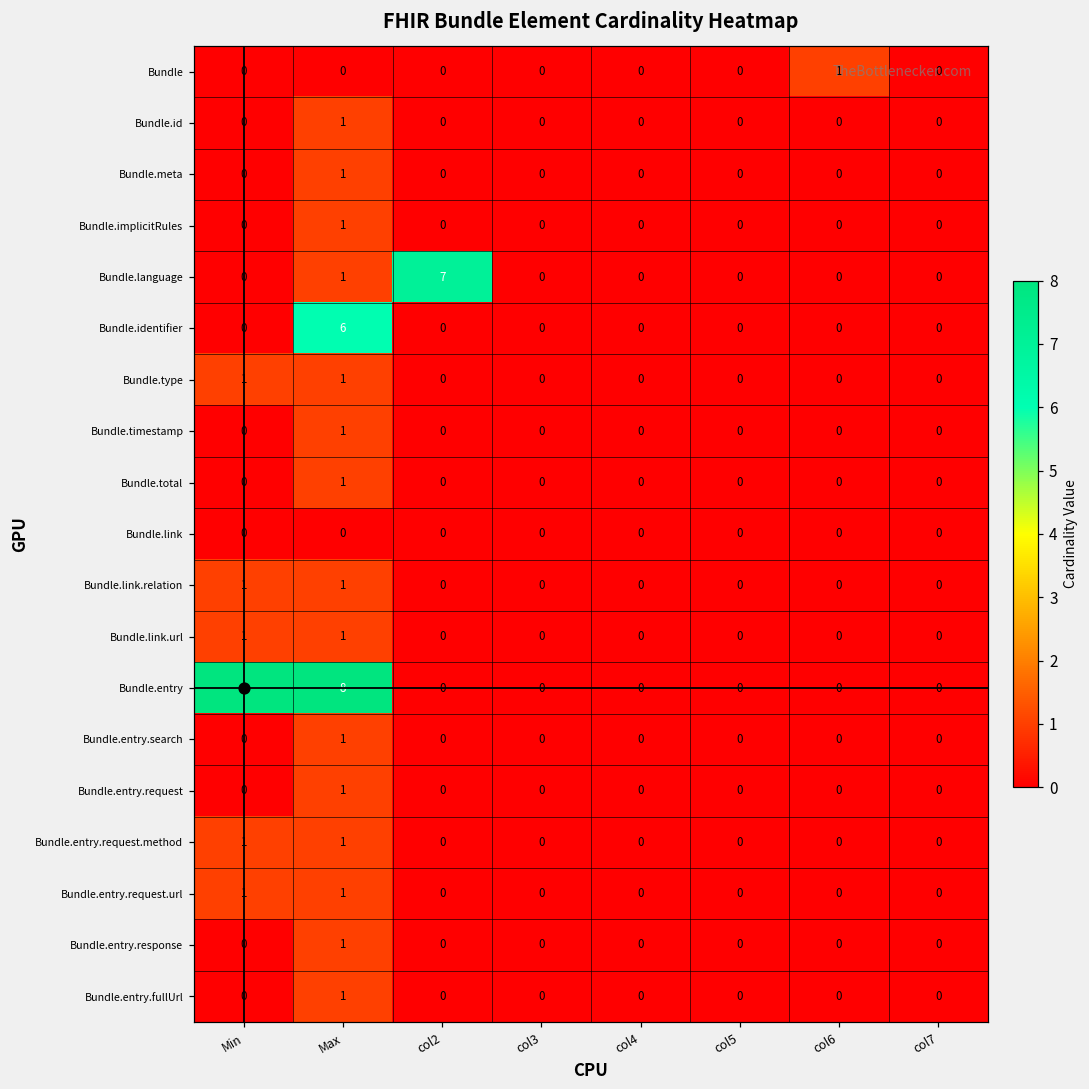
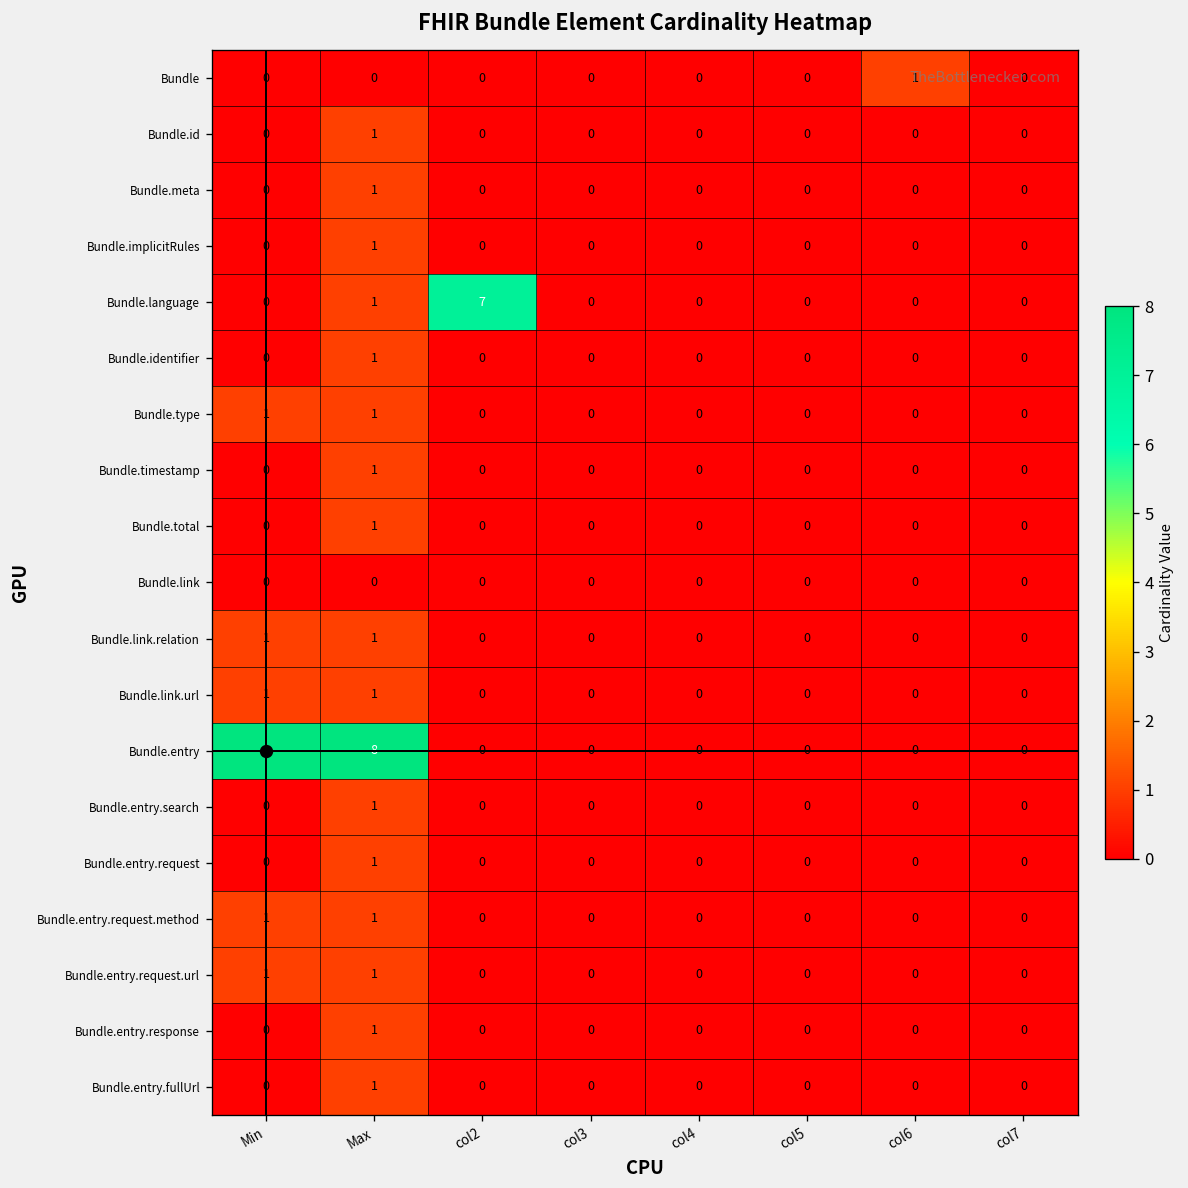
  {
    "Bundle": {
      "Min": 0,
      "Max": 0,
      "col2": 0,
      "col3": 0,
      "col4": 0,
      "col5": 0
    },
    "Bundle.id": {
      "Min": 0,
      "Max": 1,
      "col2": 0,
      "col3": 0,
      "col4": 0,
      "col5": 0,
      "col6": 0,
      "col7": 0
    },
    "Bundle.meta": {
      "Min": 0,
      "Max": 1,
      "col2": 0,
      "col3": 0,
      "col4": 0,
      "col5": 0,
      "col6": 0,
      "col7": 0
    },
    "Bundle.implicitRules": {
      "Min": 0,
      "Max": 1,
      "col2": 0,
      "col3": 0,
      "col4": 0,
      "col5": 0,
      "col6": 0,
      "col7": 0
    },
    "Bundle.language": {
      "Min": 0,
      "Max": 1,
      "col2": 7,
      "col3": 0,
      "col4": 0,
      "col5": 0,
      "col6": 0,
      "col7": 0
    },
    "Bundle.identifier": {
      "Min": 0,
-     "Max": 6,
+     "Max": 1,
      "col2": 0,
      "col3": 0,
      "col4": 0,
      "col5": 0,
      "col6": 0,
      "col7": 0
    },
    "Bundle.type": {
      "Min": 1,
      "Max": 1,
      "col2": 0,
      "col3": 0,
      "col4": 0,
      "col5": 0,
      "col6": 0,
      "col7": 0
    },
    "Bundle.timestamp": {
      "Min": 0,
      "Max": 1,
      "col2": 0,
      "col3": 0,
      "col4": 0,
      "col5": 0,
      "col6": 0,
      "col7": 0
    },
    "Bundle.total": {
      "Min": 0,
      "Max": 1,
      "col2": 0,
      "col3": 0,
      "col4": 0,
      "col5": 0,
      "col6": 0,
      "col7": 0
    },
    "Bundle.link": {
      "Min": 0,
      "Max": 0,
      "col2": 0,
      "col3": 0,
      "col4": 0,
      "col5": 0,
      "col6": 0,
      "col7": 0
    },
    "Bundle.link.relation": {
      "Min": 1,
      "Max": 1,
      "col2": 0,
      "col3": 0,
      "col4": 0,
      "col5": 0,
      "col6": 0,
      "col7": 0
    },
    "Bundle.link.url": {
      "Min": 1,
      "Max": 1,
      "col2": 0,
      "col3": 0,
      "col4": 0,
      "col5": 0,
      "col6": 0,
      "col7": 0
    },
    "Bundle.entry": {
      "Max": 8,
      "col2": 0,
      "col3": 0,
      "col4": 0,
      "col5": 0,
      "col6": 0,
      "col7": 0
    },
    "Bundle.entry.search": {
      "Min": 0,
      "Max": 1,
      "col2": 0,
      "col3": 0,
      "col4": 0,
      "col5": 0,
      "col6": 0,
      "col7": 0
    },
    "Bundle.entry.request": {
      "Min": 0,
      "Max": 1,
      "col2": 0,
      "col3": 0,
      "col4": 0,
      "col5": 0,
      "col6": 0,
      "col7": 0
    },
    "Bundle.entry.request.method": {
      "Min": 1,
      "Max": 1,
      "col2": 0,
      "col3": 0,
      "col4": 0,
      "col5": 0,
      "col6": 0,
      "col7": 0
    },
    "Bundle.entry.request.url": {
      "Min": 1,
      "Max": 1,
      "col2": 0,
      "col3": 0,
      "col4": 0,
      "col5": 0,
      "col6": 0,
      "col7": 0
    },
    "Bundle.entry.response": {
      "Min": 0,
      "Max": 1,
      "col2": 0,
      "col3": 0,
      "col4": 0,
      "col5": 0,
      "col6": 0,
      "col7": 0
    },
    "Bundle.entry.fullUrl": {
      "Min": 0,
      "Max": 1,
      "col2": 0,
      "col3": 0,
      "col4": 0,
      "col5": 0,
      "col6": 0,
      "col7": 0
    }
  }
